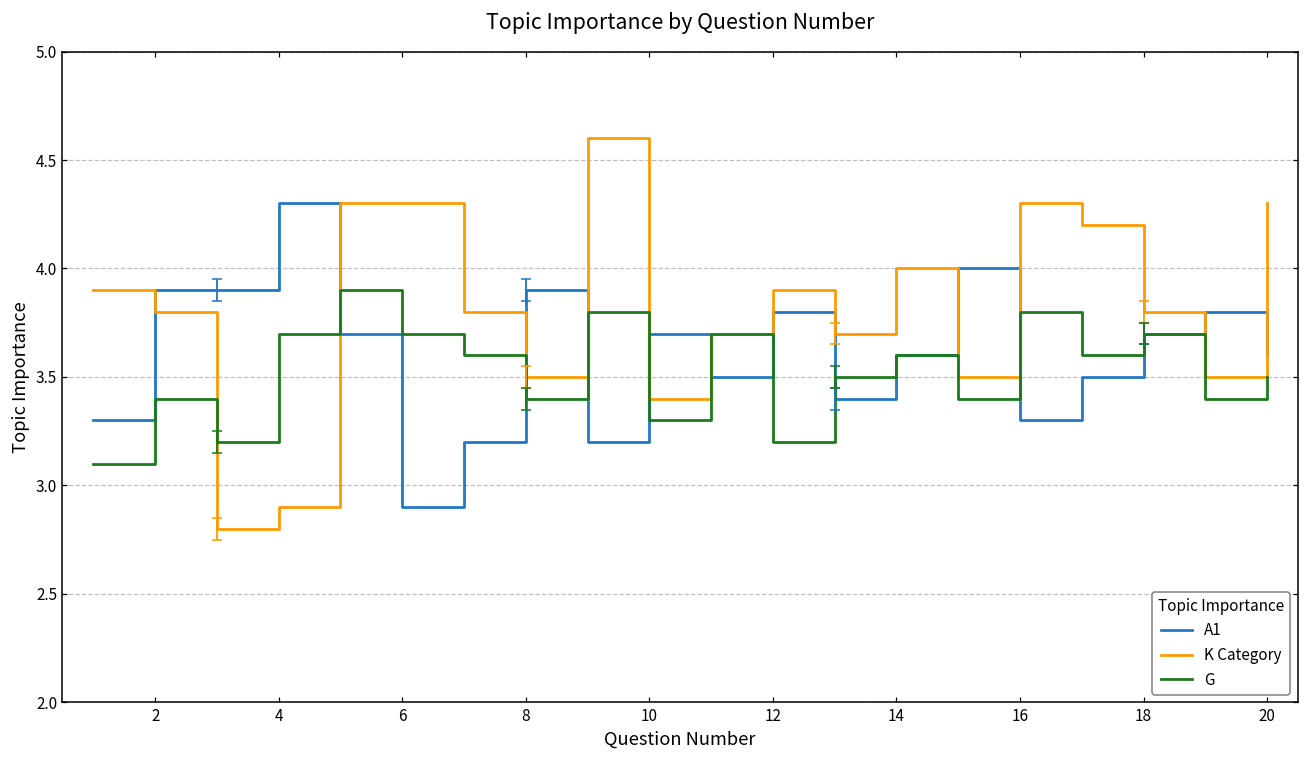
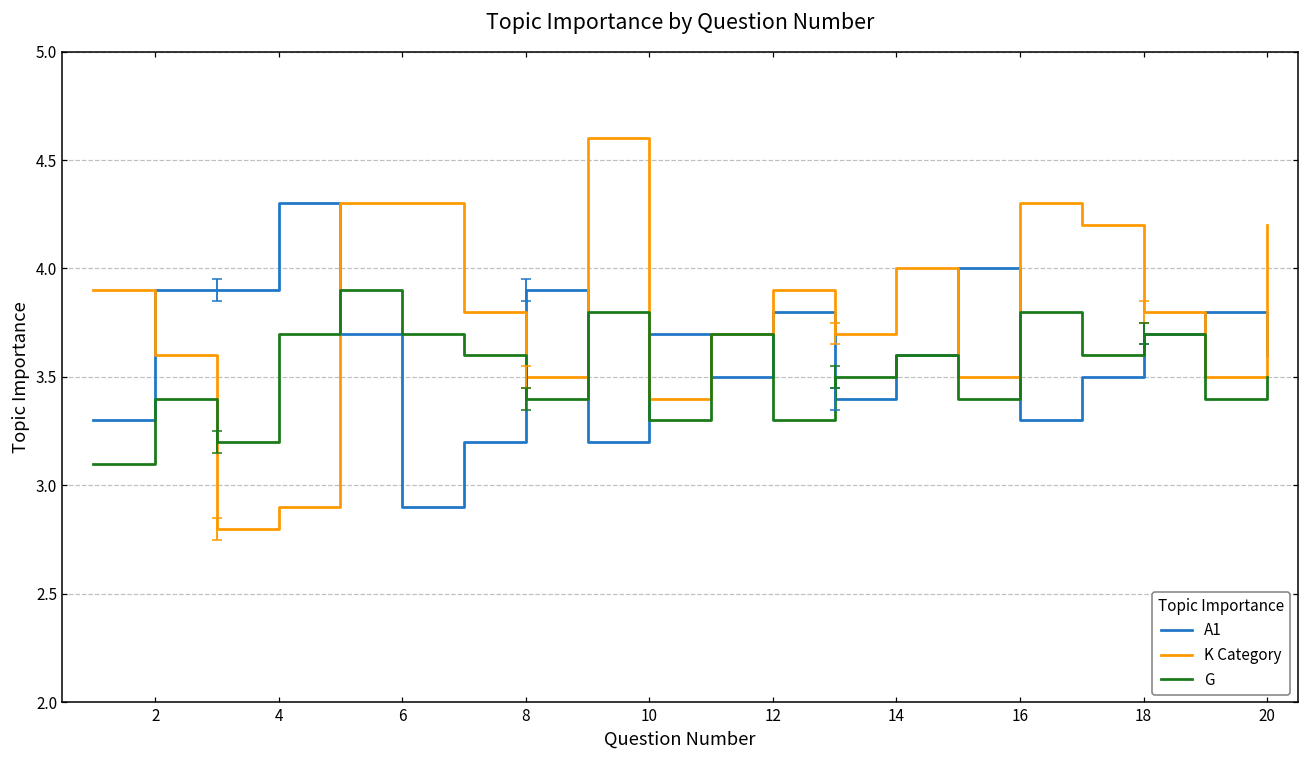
  {
    "K Category": {
-     "2": 3.8,
+     "2": 3.6,
      "4": 2.9,
      "6": 4.3,
      "8": 3.5,
      "10": 3.4,
      "12": 3.9,
      "14": 4.0,
      "16": 4.3,
      "18": 3.8,
-     "20": 4.3
+     "20": 4.2
    },
    "G": {
      "2": 3.4,
      "4": 3.7,
      "6": 3.7,
      "8": 3.4,
      "10": 3.3,
-     "12": 3.2,
+     "12": 3.3,
      "16": 3.8,
      "20": 3.5
    }
  }
